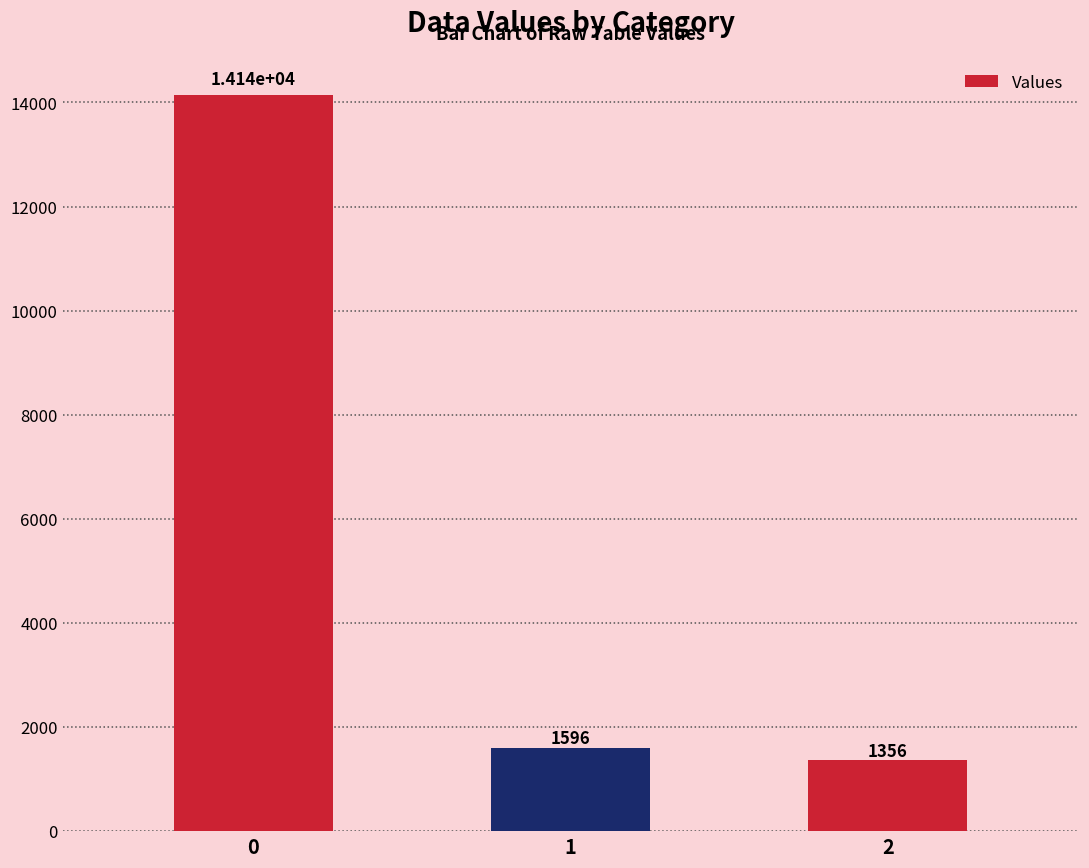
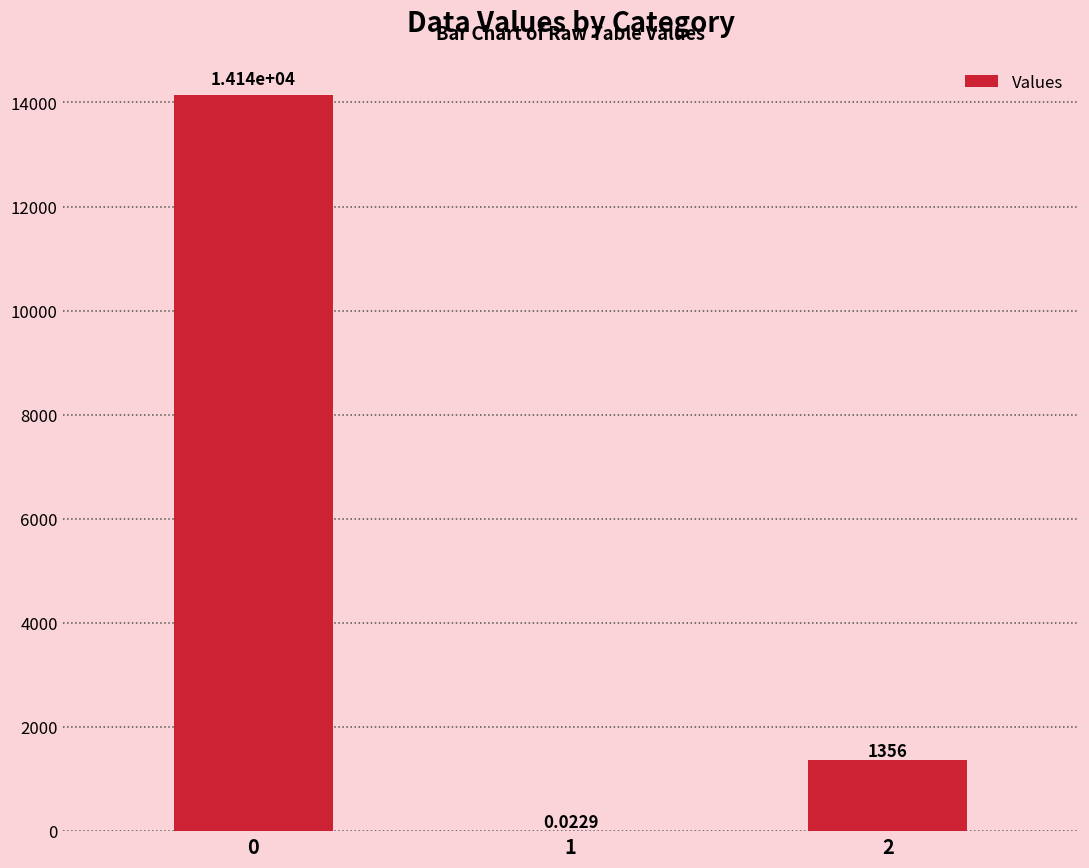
  {
    "0": "1.414e+04",
-   "1": "1596",
+   "1": "0.0229",
    "2": "1356"
  }
